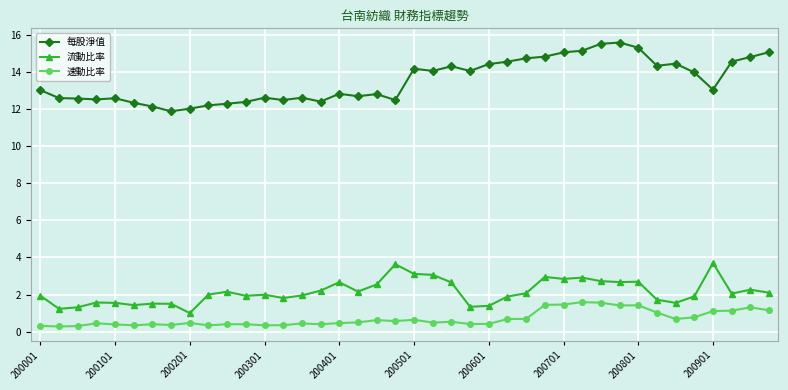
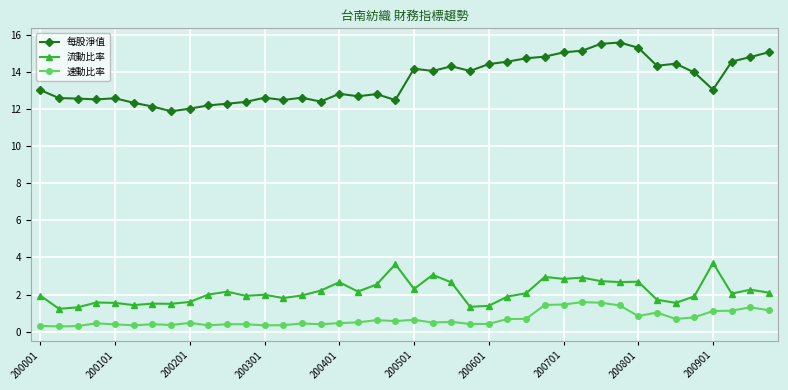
  {
    "每股淨值": {
      "200001": 13.0,
      "200101": 12.6,
      "200201": 12.0,
      "200301": 12.6,
      "200401": 12.8,
      "200501": 14.2,
      "200601": 14.4,
      "200701": 15.0,
      "200801": 15.3,
      "200901": 13.0
    },
    "流動比率": {
      "200001": 1.9,
      "200101": 1.6,
-     "200201": 1.0,
+     "200201": 1.6,
      "200301": 2.0,
      "200401": 2.7,
-     "200501": 3.1,
+     "200501": 2.3,
      "200601": 1.4,
      "200701": 2.8,
      "200801": 2.7,
      "200901": 3.7
    },
    "速動比率": {
      "200001": 0.3,
      "200101": 0.4,
      "200201": 0.5,
      "200301": 0.3,
      "200401": 0.5,
      "200501": 0.6,
      "200601": 0.4,
      "200701": 1.5,
-     "200801": 1.4,
+     "200801": 0.8,
      "200901": 1.1
    }
  }
